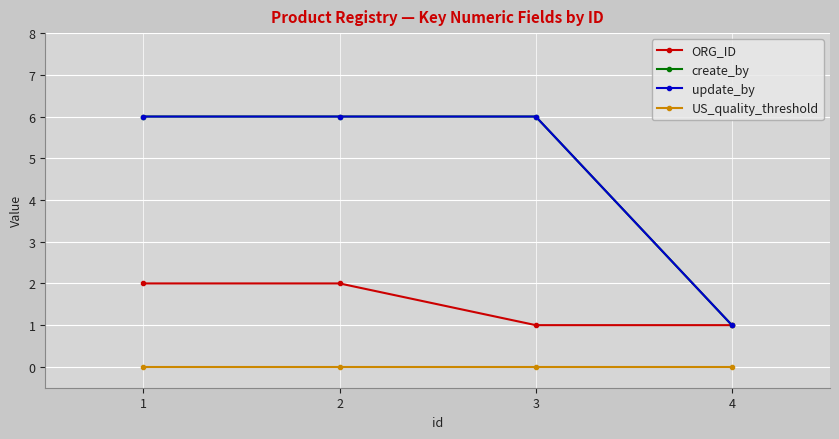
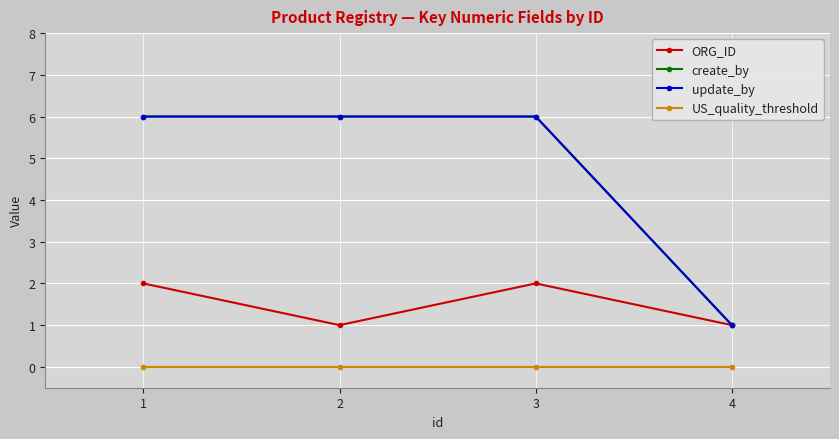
  {
    "ORG_ID": {
      "1": 2,
-     "2": 2,
-     "3": 1
+     "2": 1,
+     "3": 2
    },
    "update_by": {
      "1": 6,
      "2": 6,
      "3": 6
    },
    "US_quality_threshold": {
      "1": 0,
      "2": 0,
      "3": 0,
      "4": 0
    }
  }
